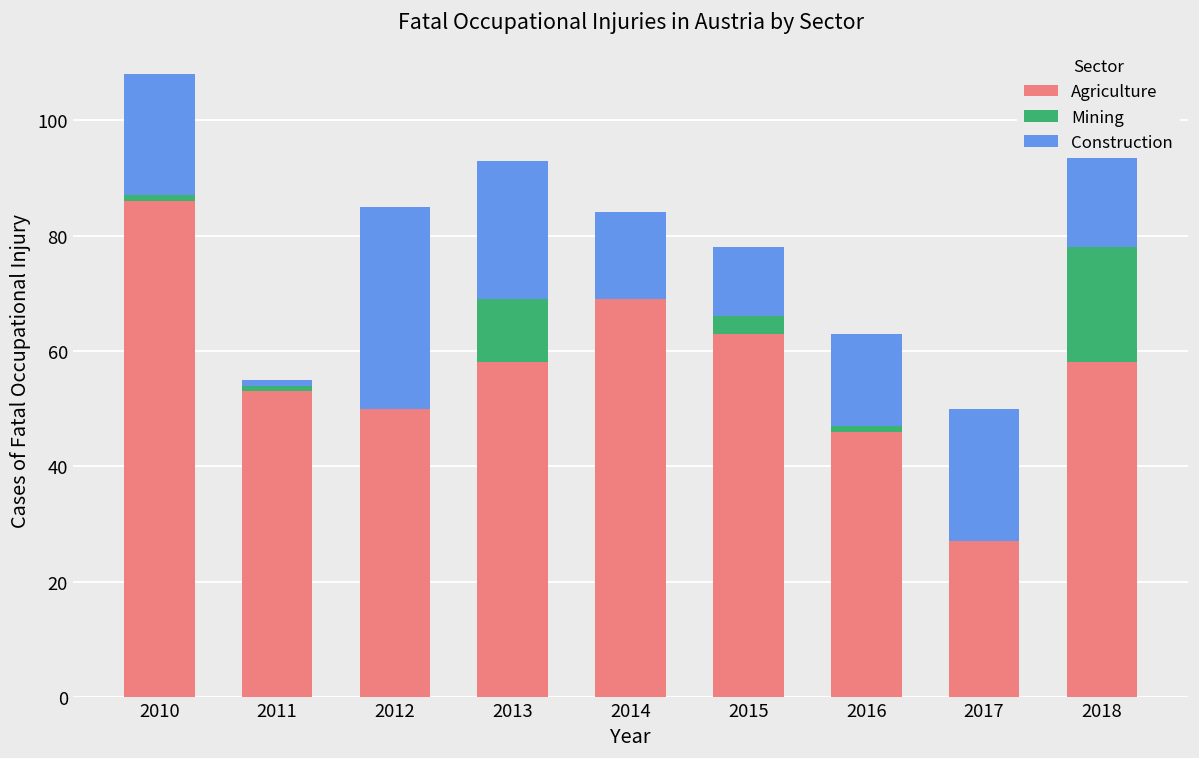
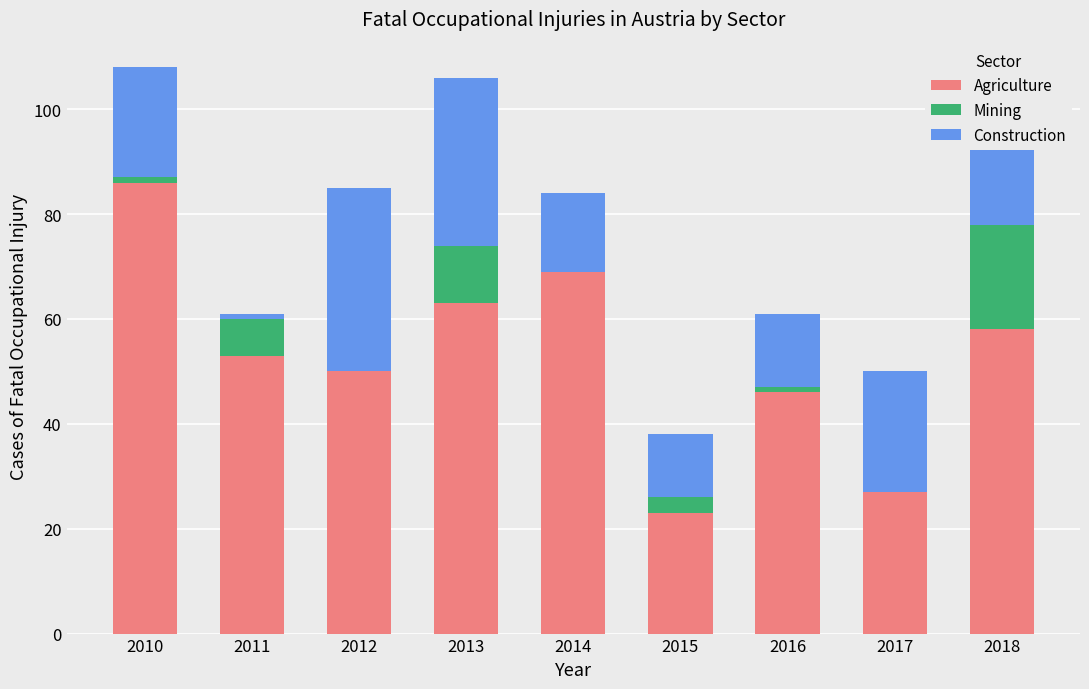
  {
    "Agriculture": {
      "2010": 86,
      "2011": 53,
      "2012": 50,
-     "2013": 58,
+     "2013": 63,
      "2014": 69,
-     "2015": 63,
+     "2015": 23,
      "2016": 46,
      "2017": 27,
      "2018": 58
    },
    "Mining": {
      "2010": 1,
-     "2011": 1,
+     "2011": 7,
      "2012": 0,
      "2013": 11,
      "2014": 0,
      "2015": 3,
      "2016": 1,
      "2017": 0,
      "2018": 20
    },
    "Construction": {
      "2010": 21,
      "2011": 1,
      "2012": 35,
-     "2013": 24,
+     "2013": 32,
      "2014": 15,
      "2015": 12,
-     "2016": 16,
+     "2016": 14,
      "2017": 23
    }
  }
